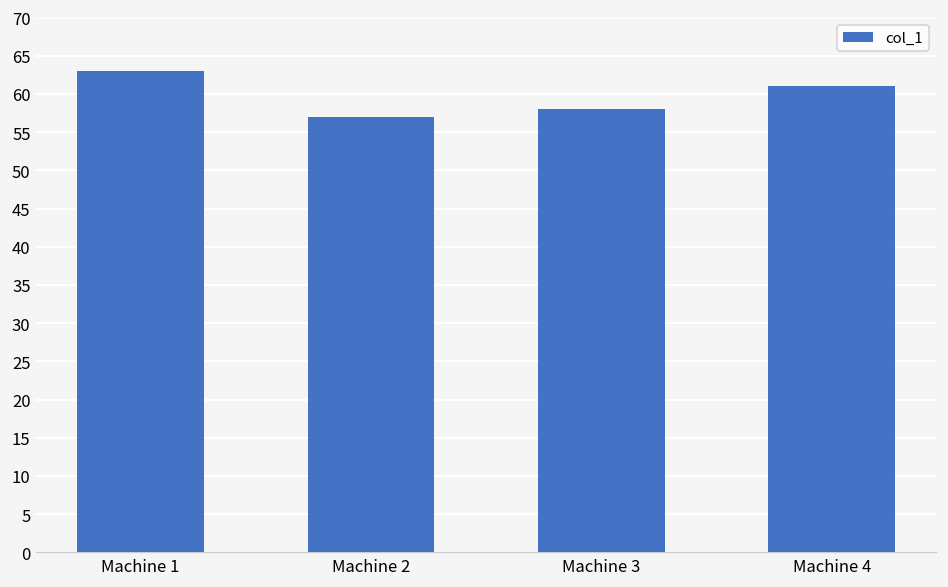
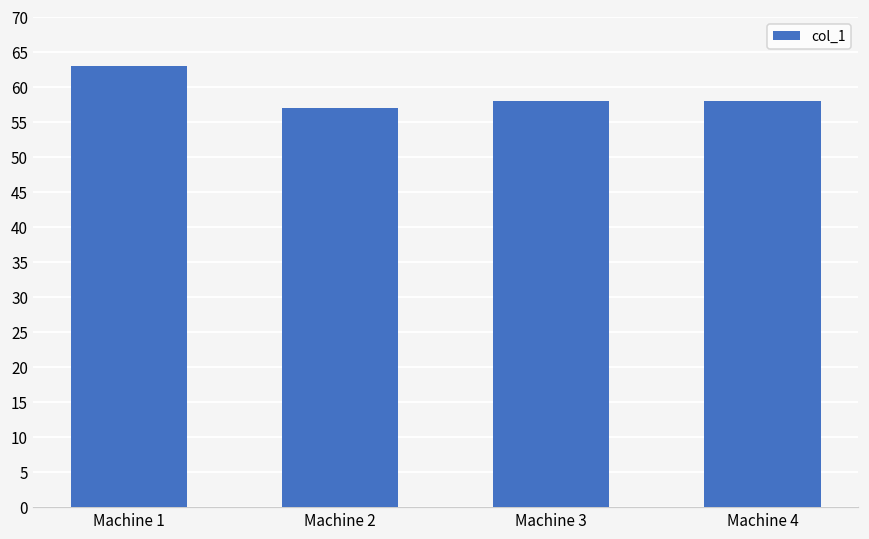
  {
    "Machine 1": 63,
    "Machine 2": 57,
    "Machine 3": 58,
-   "Machine 4": 61
+   "Machine 4": 58
  }
